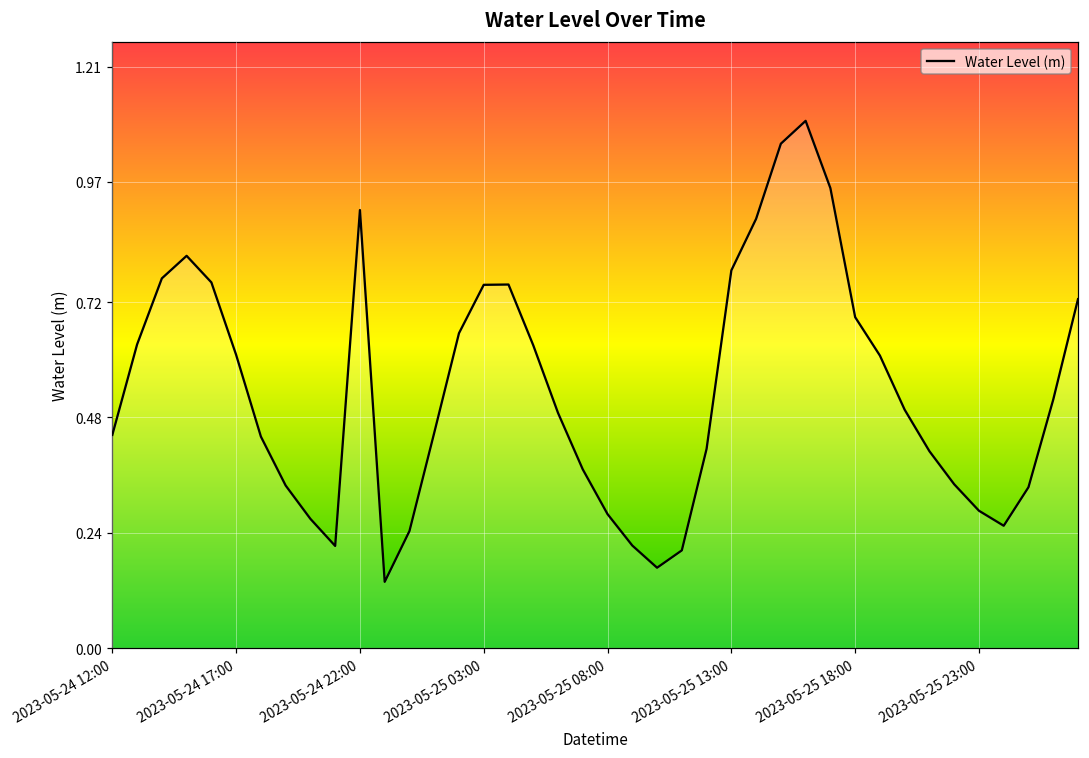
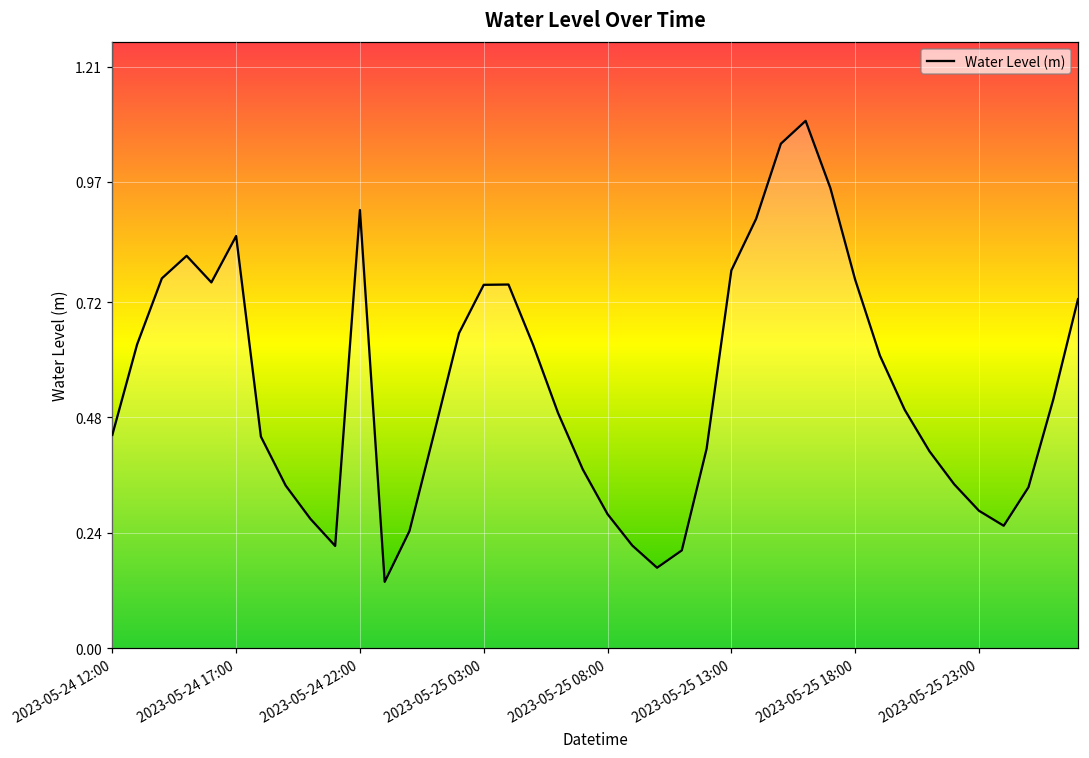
  {
    "2023-05-24 12:00": 0.44,
-   "2023-05-24 17:00": 0.61,
+   "2023-05-24 17:00": 0.86,
    "2023-05-24 22:00": 0.91,
    "2023-05-25 03:00": 0.76,
    "2023-05-25 08:00": 0.28,
    "2023-05-25 13:00": 0.79,
-   "2023-05-25 18:00": 0.69,
+   "2023-05-25 18:00": 0.77,
    "2023-05-25 23:00": 0.29
  }
